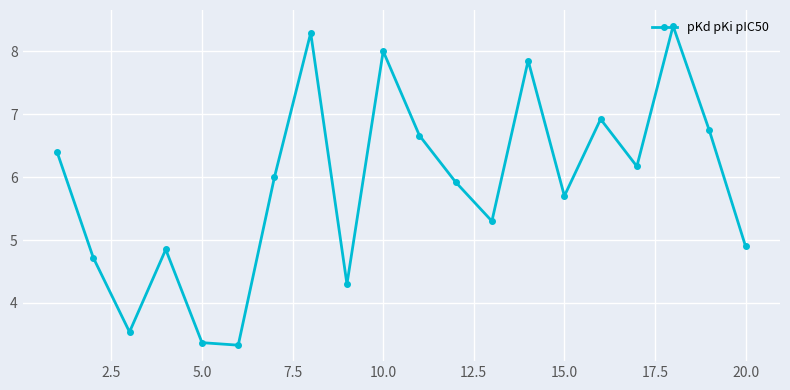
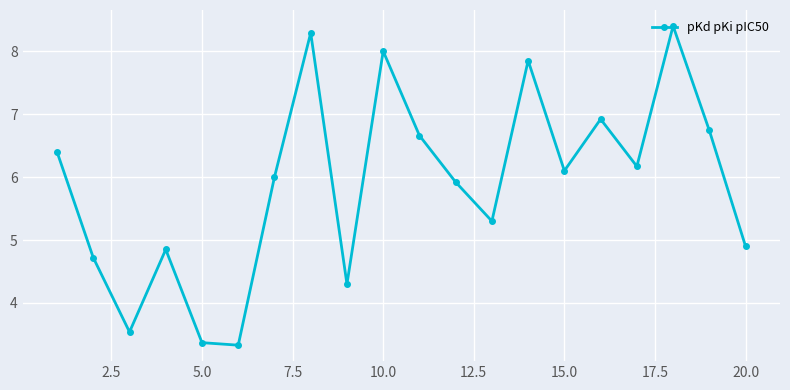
  {
    "5.0": 3.4,
    "10.0": 8.0,
-   "15.0": 5.7,
+   "15.0": 6.1,
    "20.0": 4.9
  }
